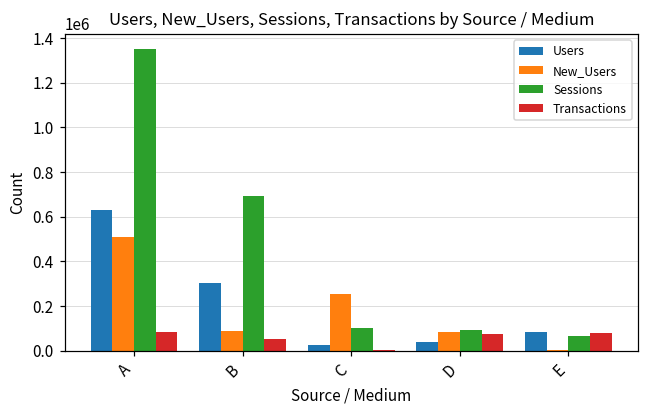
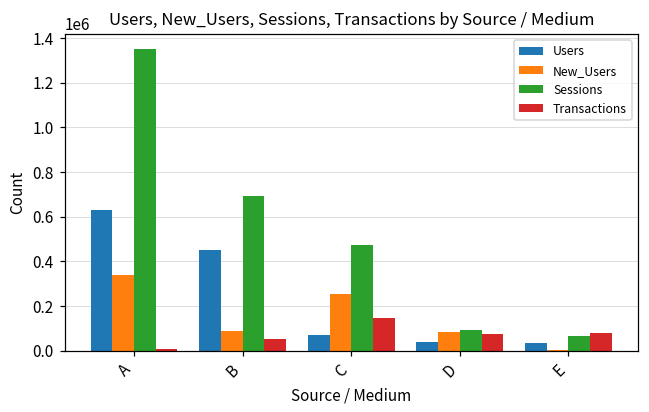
  {
    "Users": {
      "A": 630000,
-     "B": 300000,
-     "C": 30000,
+     "B": 450000,
+     "C": 70000,
      "D": 40000,
-     "E": 80000
+     "E": 30000
    },
    "New_Users": {
-     "A": 510000,
+     "A": 340000,
      "B": 90000,
      "C": 250000,
      "D": 80000
    },
    "Sessions": {
      "A": 1350000,
      "B": 690000,
-     "C": 100000,
+     "C": 470000,
      "D": 90000,
      "E": 60000
    },
    "Transactions": {
-     "A": 80000,
+     "A": 10000,
      "B": 50000,
-     "C": 0,
+     "C": 140000,
      "D": 80000,
      "E": 80000
    }
  }
